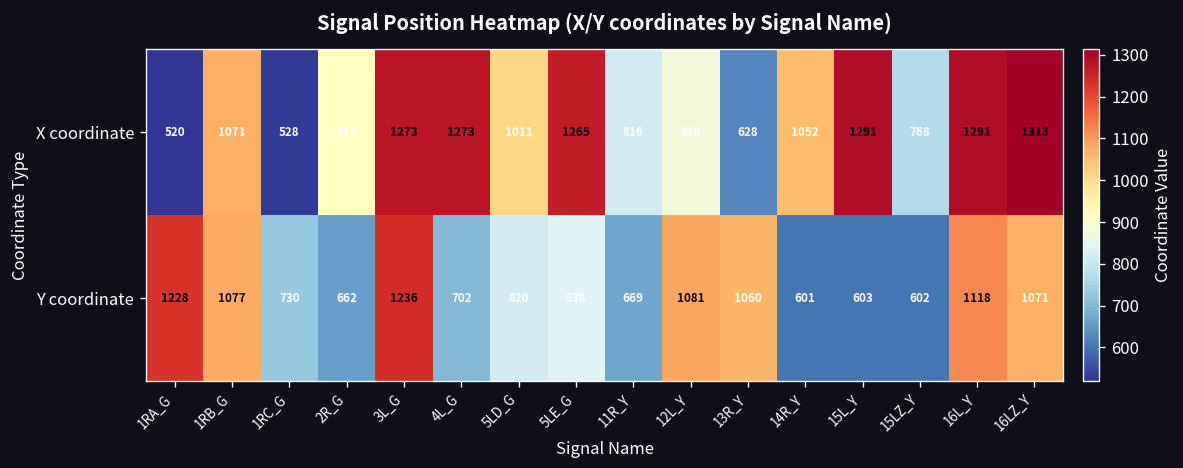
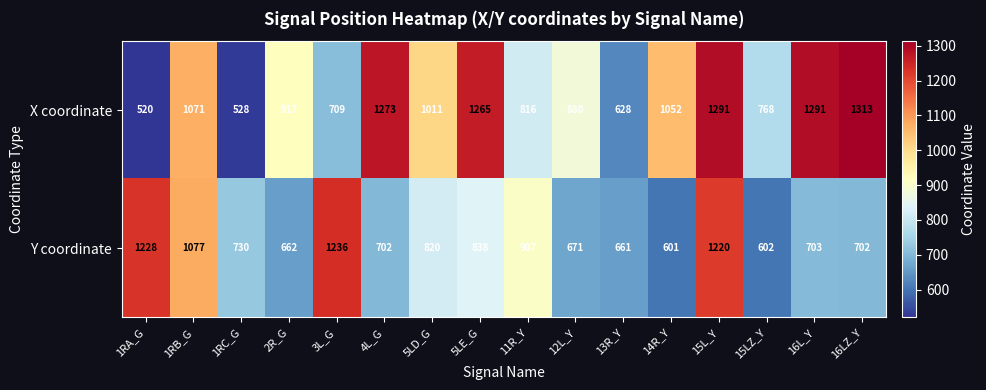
  {
    "X coordinate": {
      "1RA_G": 520,
      "1RB_G": 1071,
      "1RC_G": 528,
      "2R_G": 917,
-     "3L_G": 1273,
+     "3L_G": 709,
      "4L_G": 1273,
      "5LD_G": 1011,
      "5LE_G": 1265,
      "13R_Y": 628,
      "14R_Y": 1052,
      "15L_Y": 1291,
      "15LZ_Y": 768,
      "16L_Y": 1291,
      "16LZ_Y": 1313
    },
    "Y coordinate": {
      "1RA_G": 1228,
      "1RB_G": 1077,
      "1RC_G": 730,
      "2R_G": 662,
      "3L_G": 1236,
      "4L_G": 702,
-     "11R_Y": 669,
-     "12L_Y": 1081,
-     "13R_Y": 1060,
+     "11R_Y": 907,
+     "12L_Y": 671,
+     "13R_Y": 661,
      "14R_Y": 601,
-     "15L_Y": 603,
+     "15L_Y": 1220,
      "15LZ_Y": 602,
-     "16L_Y": 1118,
-     "16LZ_Y": 1071
+     "16L_Y": 703,
+     "16LZ_Y": 702
    }
  }
